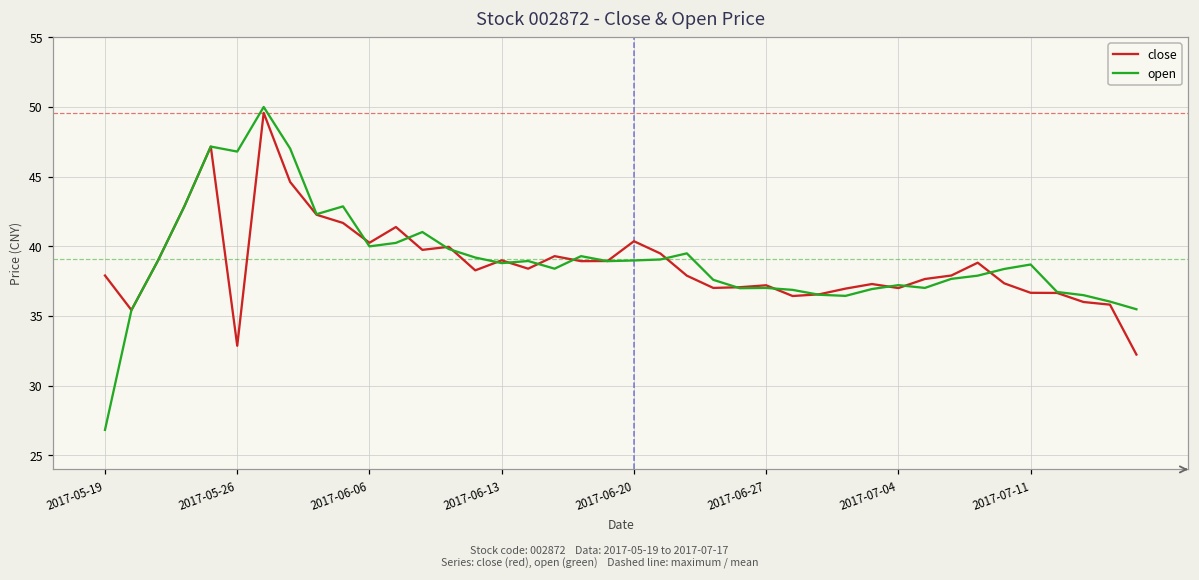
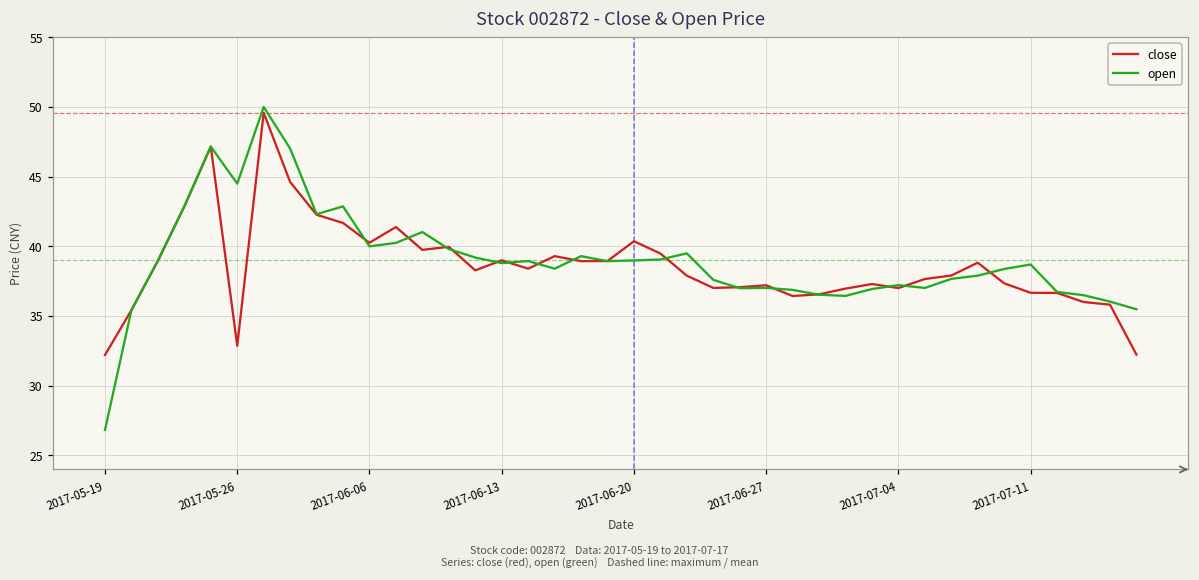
  {
    "close": {
-     "2017-05-19": 37.9,
+     "2017-05-19": 32.2,
      "2017-05-26": 32.9,
      "2017-06-06": 40.3,
      "2017-06-20": 40.4,
      "2017-07-04": 37.0,
      "2017-07-11": 36.7
    },
    "open": {
      "2017-05-19": 26.8,
-     "2017-05-26": 46.8,
+     "2017-05-26": 44.5,
      "2017-06-06": 40.0,
      "2017-06-20": 39.0,
      "2017-07-04": 37.2,
      "2017-07-11": 38.7
    }
  }
